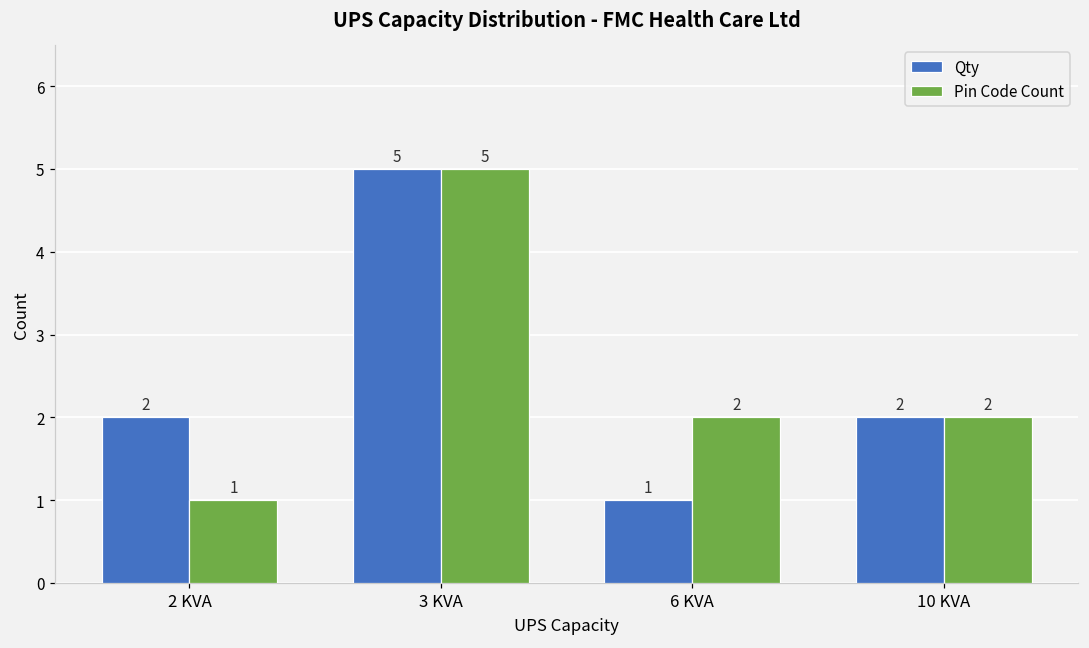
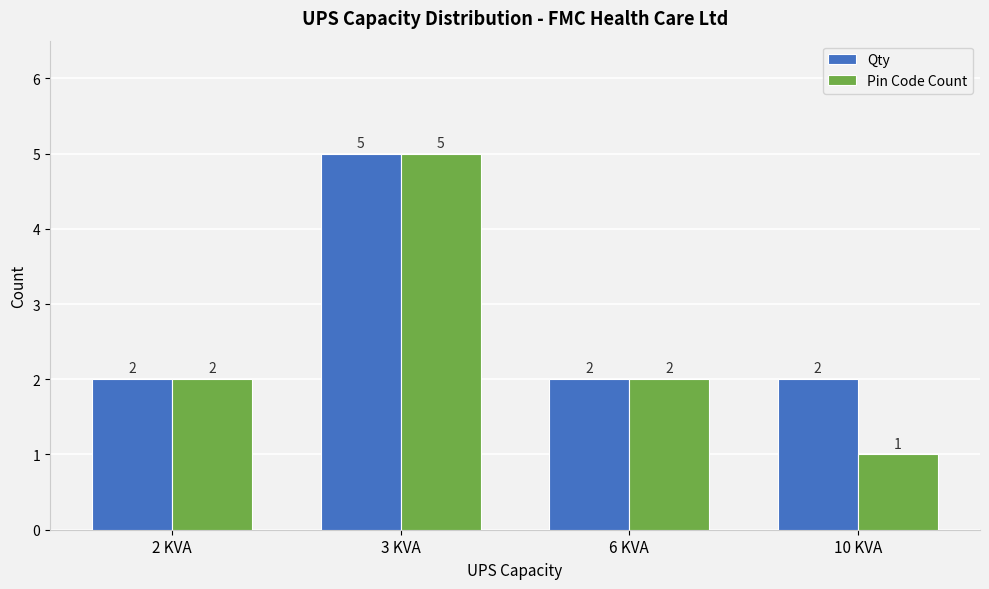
  {
    "Qty": {
      "2 KVA": 2,
      "3 KVA": 5,
-     "6 KVA": 1,
+     "6 KVA": 2,
      "10 KVA": 2
    },
    "Pin Code Count": {
-     "2 KVA": 1,
+     "2 KVA": 2,
      "3 KVA": 5,
      "6 KVA": 2,
-     "10 KVA": 2
+     "10 KVA": 1
    }
  }
